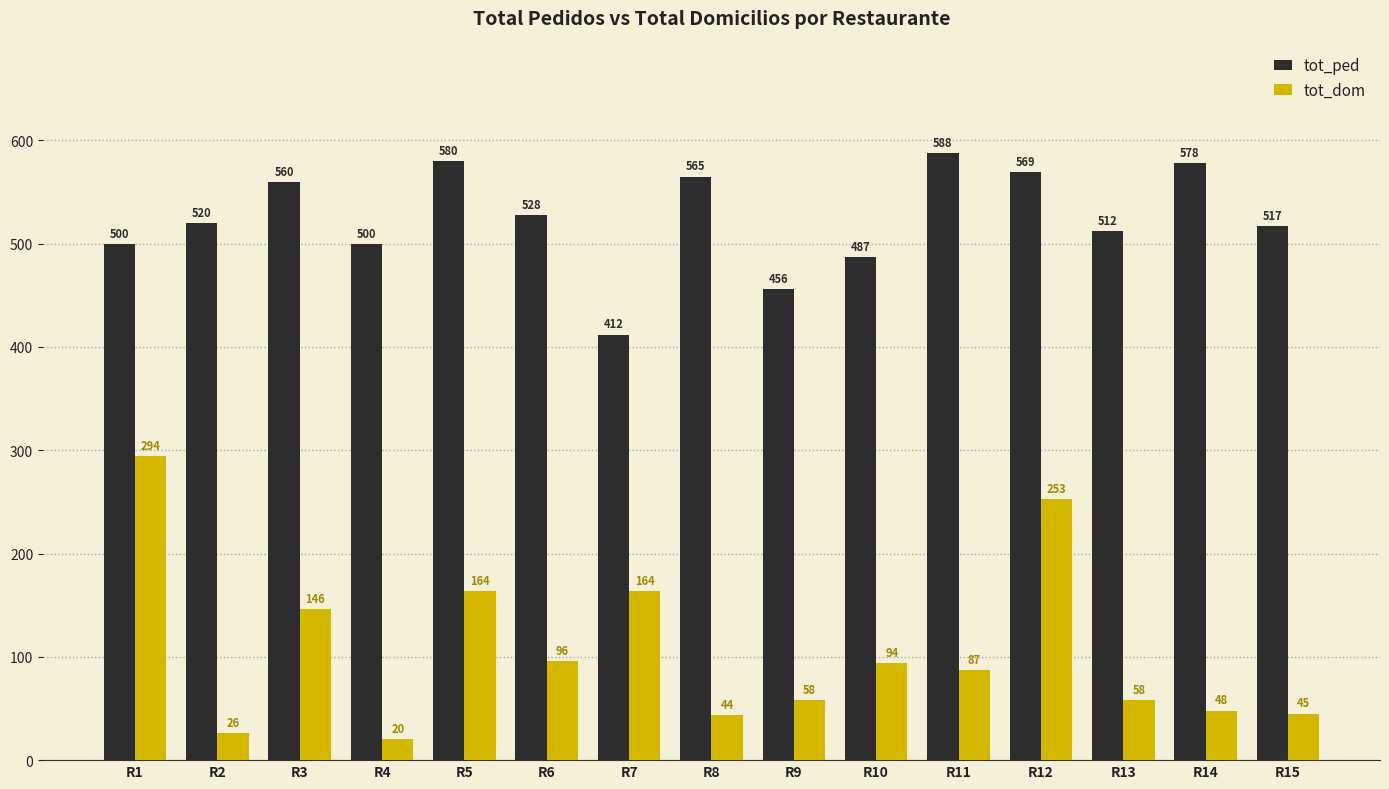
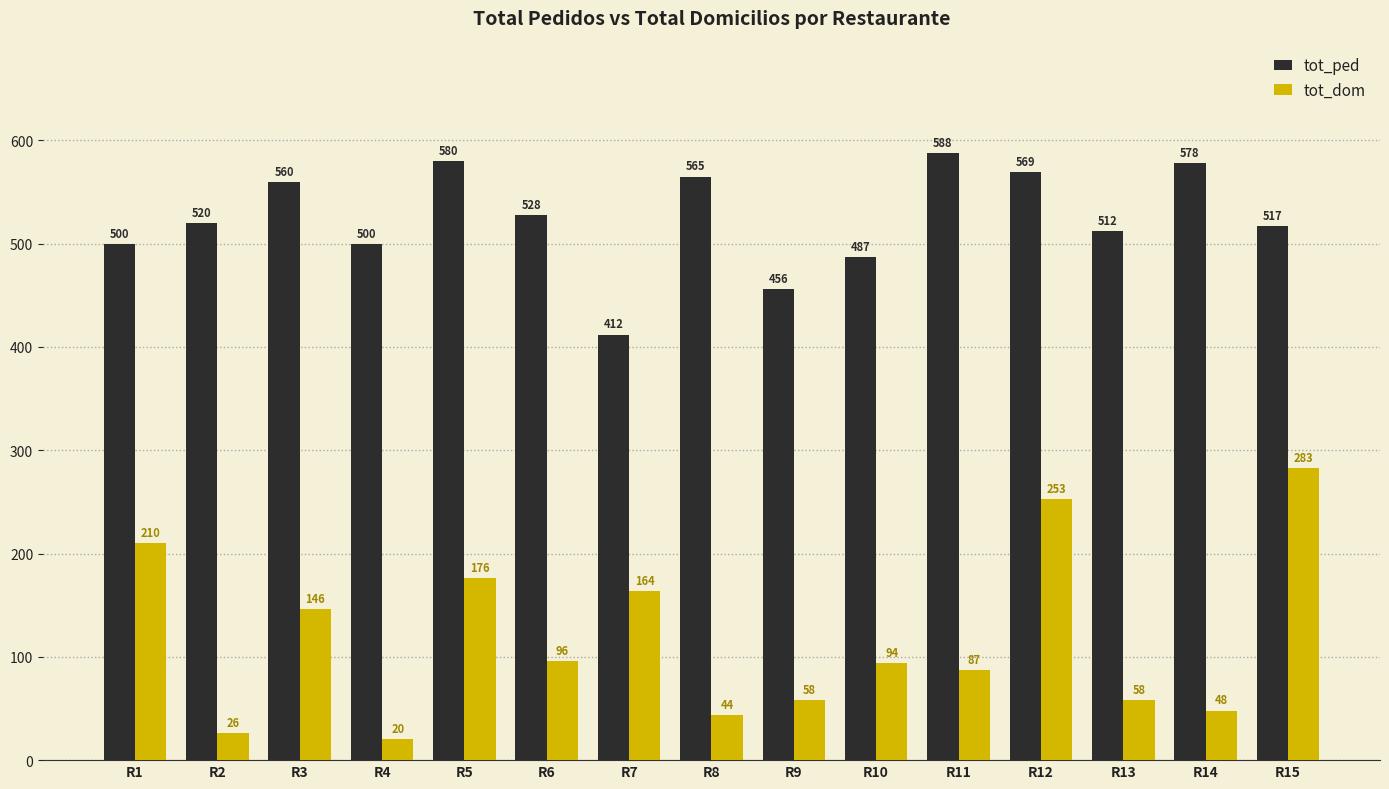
  {
    "tot_ped": {
      "R1": 500,
      "R2": 520,
      "R3": 560,
      "R4": 500,
      "R5": 580,
      "R6": 528,
      "R7": 412,
      "R8": 565,
      "R9": 456,
      "R10": 487,
      "R11": 588,
      "R12": 569,
      "R13": 512,
      "R14": 578,
      "R15": 517
    },
    "tot_dom": {
-     "R1": 294,
+     "R1": 210,
      "R2": 26,
      "R3": 146,
      "R4": 20,
-     "R5": 164,
+     "R5": 176,
      "R6": 96,
      "R7": 164,
      "R8": 44,
      "R9": 58,
      "R10": 94,
      "R11": 87,
      "R12": 253,
      "R13": 58,
      "R14": 48,
-     "R15": 45
+     "R15": 283
    }
  }
